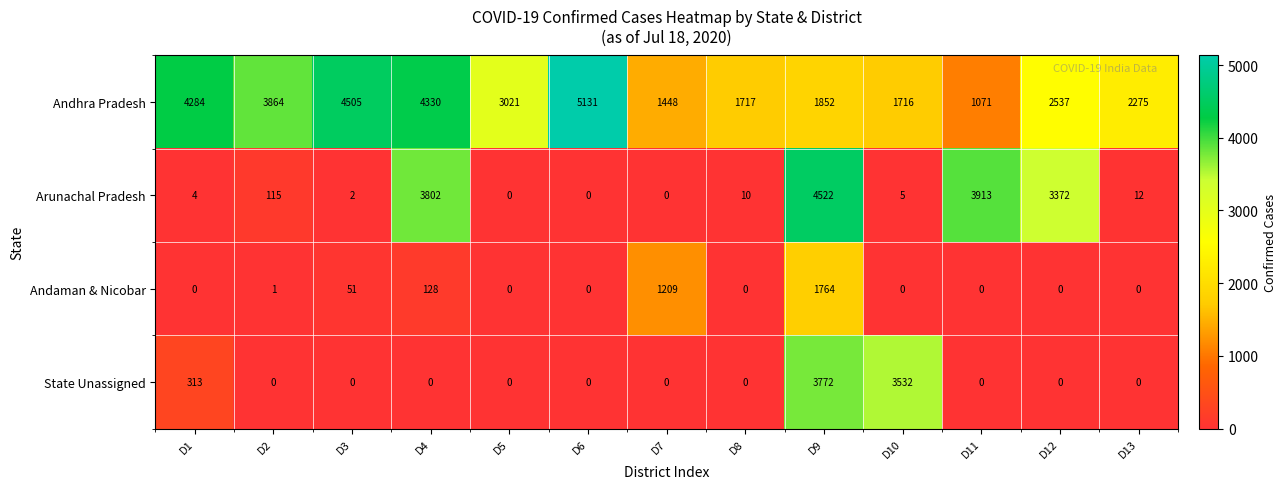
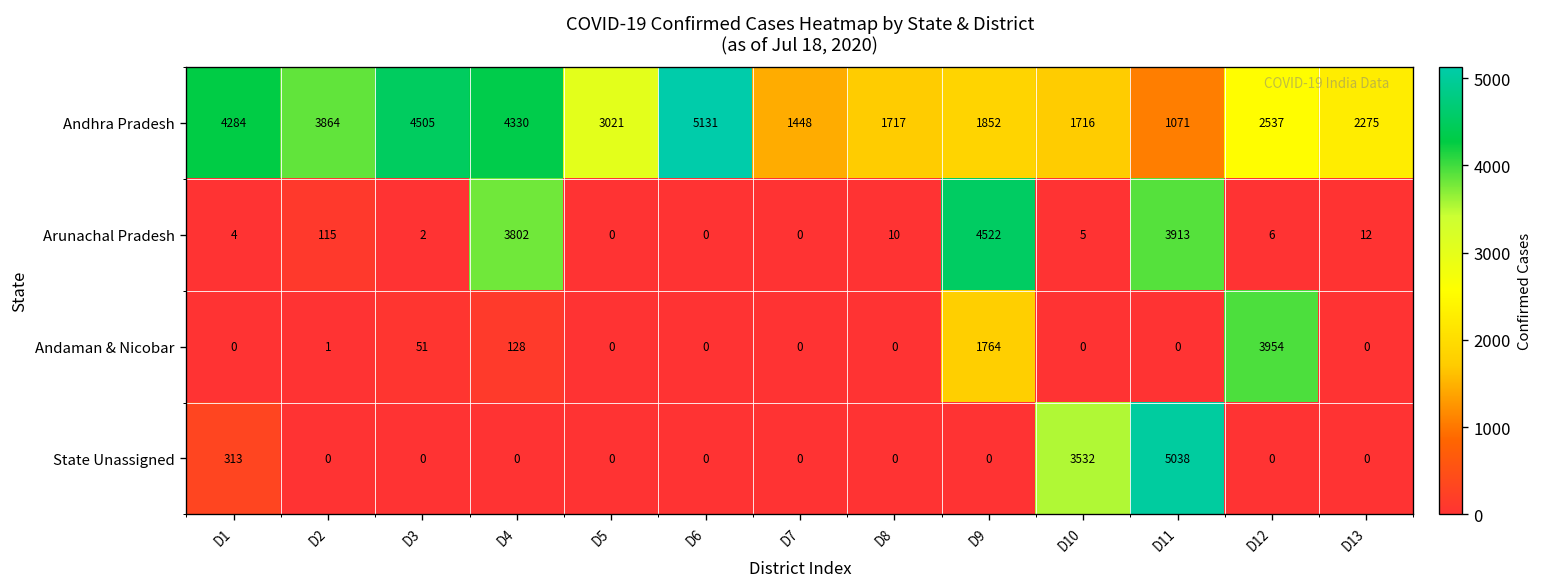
  {
    "Andhra Pradesh": {
      "D1": 4284,
      "D2": 3864,
      "D3": 4505,
      "D4": 4330,
      "D5": 3021,
      "D6": 5131,
      "D7": 1448,
      "D8": 1717,
      "D9": 1852,
      "D10": 1716,
      "D11": 1071,
      "D12": 2537
    },
    "Arunachal Pradesh": {
      "D1": 4,
      "D2": 115,
      "D3": 2,
      "D4": 3802,
      "D5": 0,
      "D6": 0,
      "D7": 0,
      "D8": 10,
      "D9": 4522,
      "D10": 5,
      "D11": 3913,
-     "D12": 3372,
+     "D12": 6,
      "D13": 12
    },
    "Andaman & Nicobar": {
      "D1": 0,
      "D2": 1,
      "D3": 51,
      "D4": 128,
      "D5": 0,
      "D6": 0,
-     "D7": 1209,
+     "D7": 0,
      "D8": 0,
      "D9": 1764,
      "D10": 0,
      "D11": 0,
-     "D12": 0,
+     "D12": 3954,
      "D13": 0
    },
    "State Unassigned": {
      "D1": 313,
      "D2": 0,
      "D3": 0,
      "D4": 0,
      "D5": 0,
      "D6": 0,
      "D7": 0,
      "D8": 0,
-     "D9": 3772,
+     "D9": 0,
      "D10": 3532,
-     "D11": 0,
+     "D11": 5038,
      "D12": 0,
      "D13": 0
    }
  }
